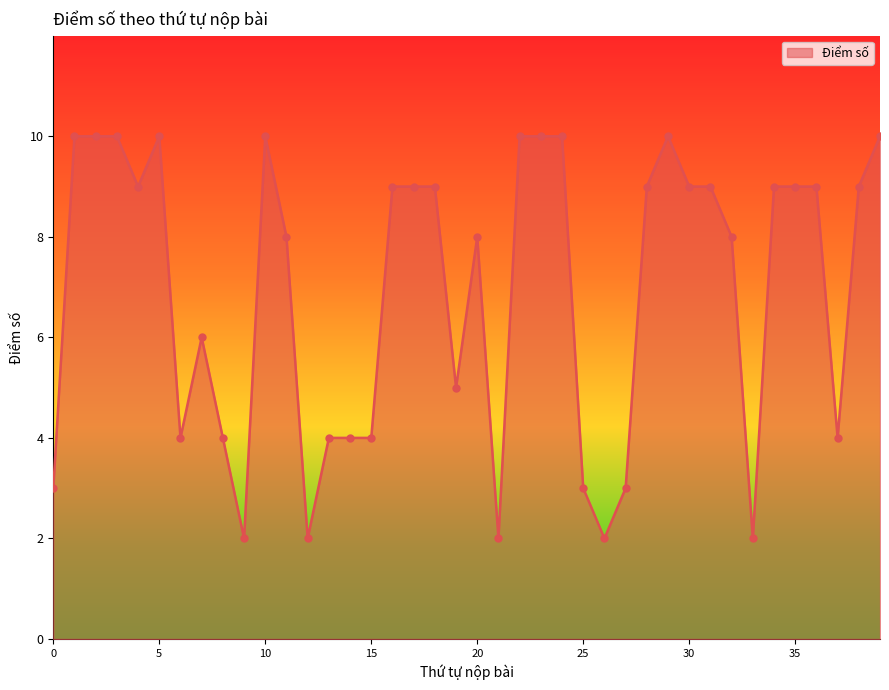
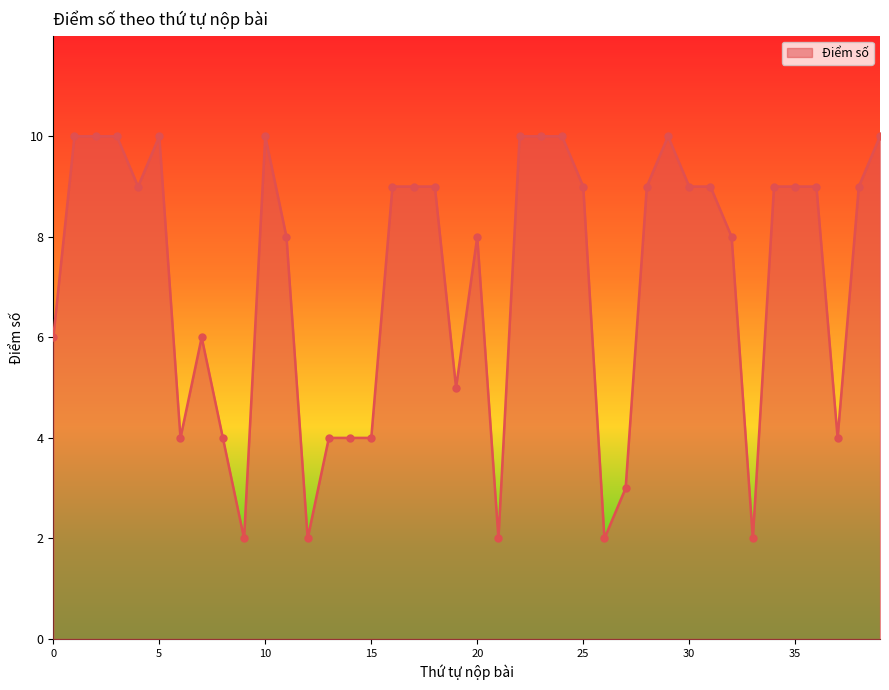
  {
-   "0": 3,
+   "0": 6,
    "5": 10,
    "10": 10,
    "15": 4,
    "20": 8,
-   "25": 3,
+   "25": 9,
    "30": 9,
    "35": 9
  }
